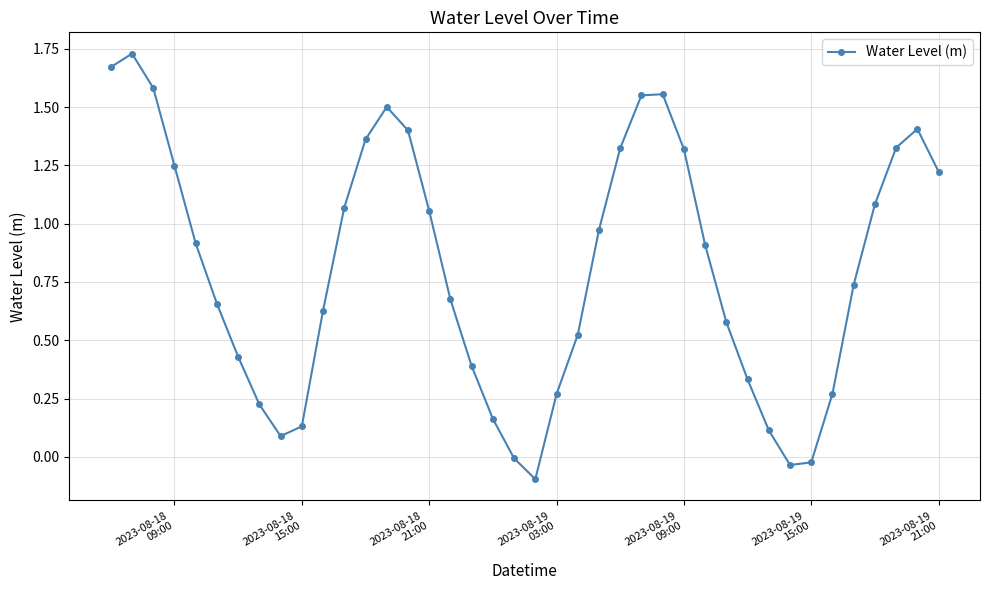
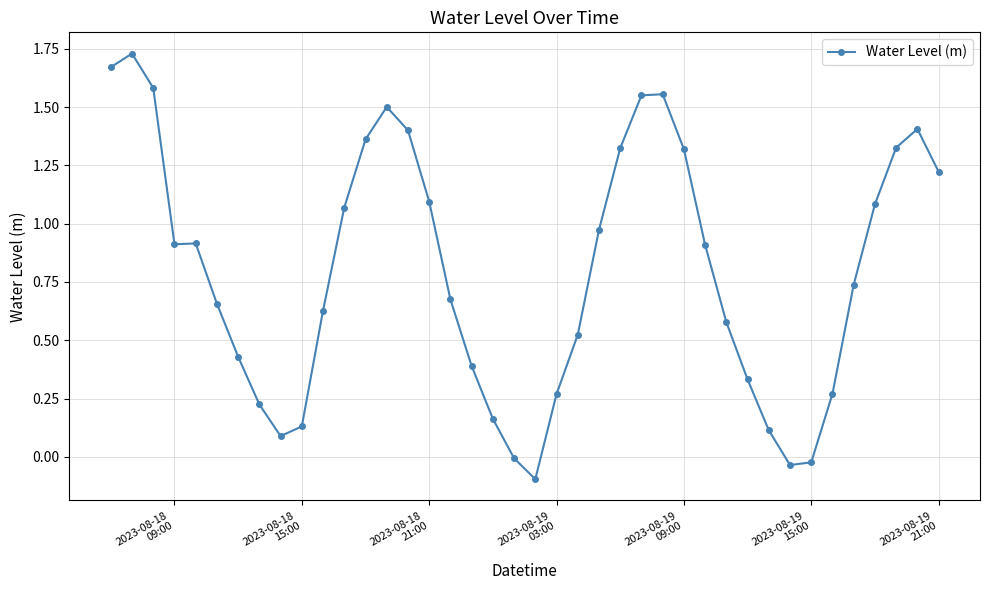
  {
-   "2023-08-18 09:00": 1.25,
+   "2023-08-18 09:00": 0.91,
    "2023-08-18 15:00": 0.13,
-   "2023-08-18 21:00": 1.06,
+   "2023-08-18 21:00": 1.09,
    "2023-08-19 03:00": 0.27,
    "2023-08-19 09:00": 1.32,
    "2023-08-19 15:00": -0.02,
    "2023-08-19 21:00": 1.22
  }
